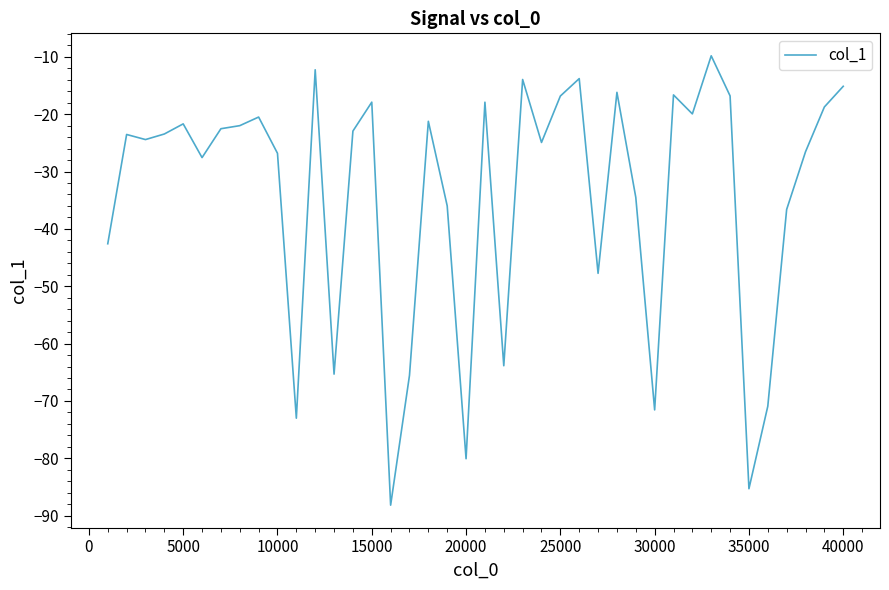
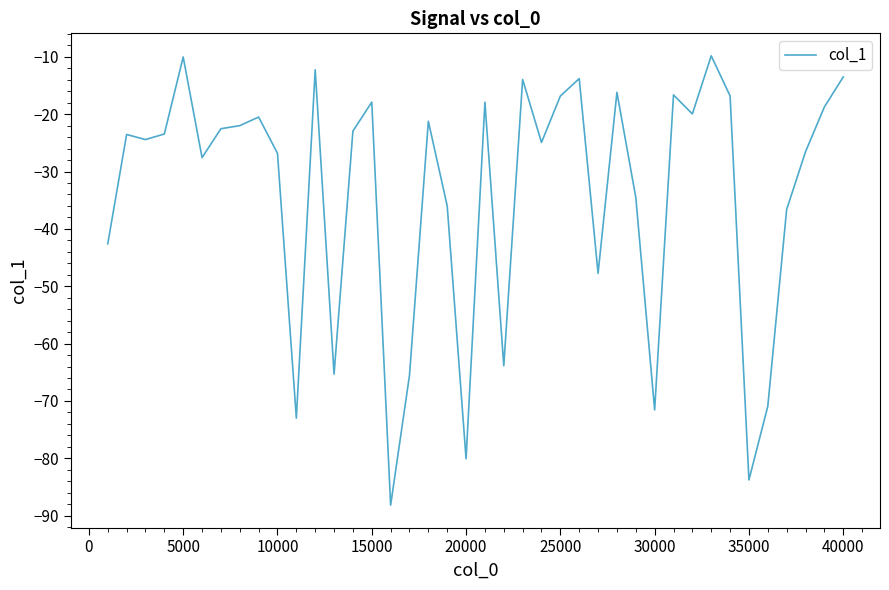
  {
-   "5000": -22,
+   "5000": -10,
    "10000": -27,
    "15000": -18,
    "20000": -80,
    "25000": -17,
    "30000": -72,
-   "35000": -85,
-   "40000": -15
+   "35000": -84,
+   "40000": -14
  }
